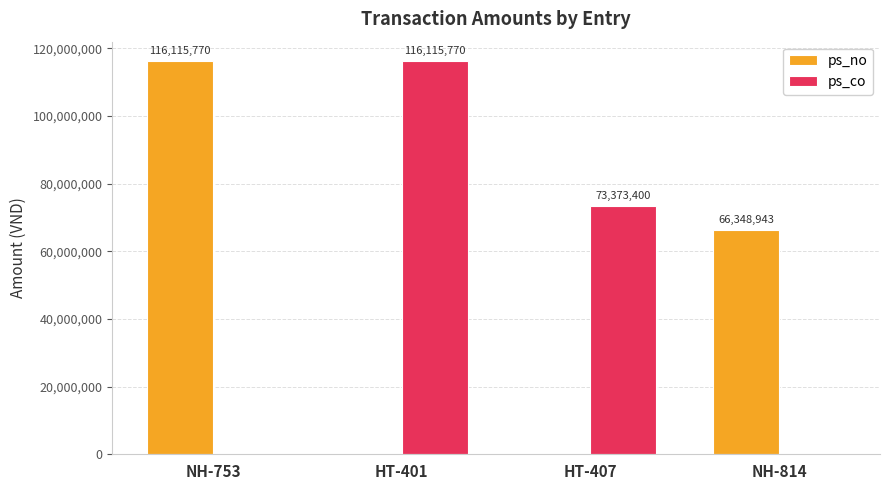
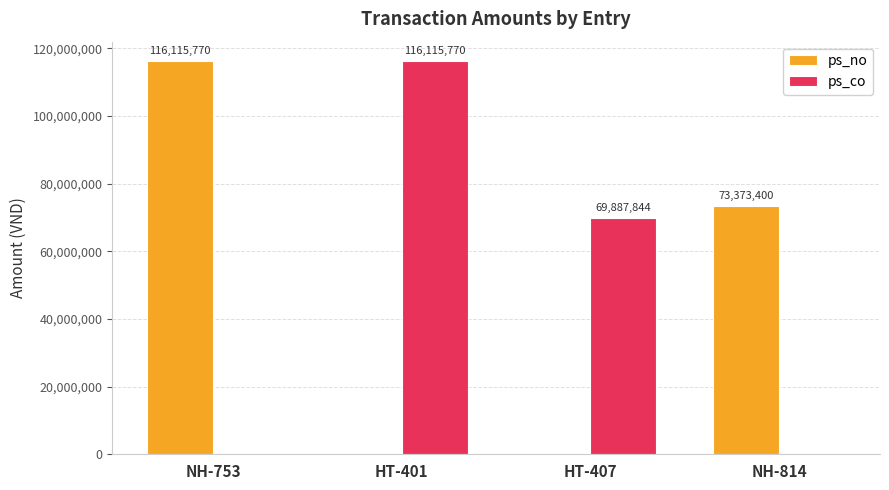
  {
    "ps_no": {
      "NH-753": "116,115,770",
-     "NH-814": "66,348,943"
+     "NH-814": "73,373,400"
    },
    "ps_co": {
      "HT-401": "116,115,770",
-     "HT-407": "73,373,400"
+     "HT-407": "69,887,844"
    }
  }
